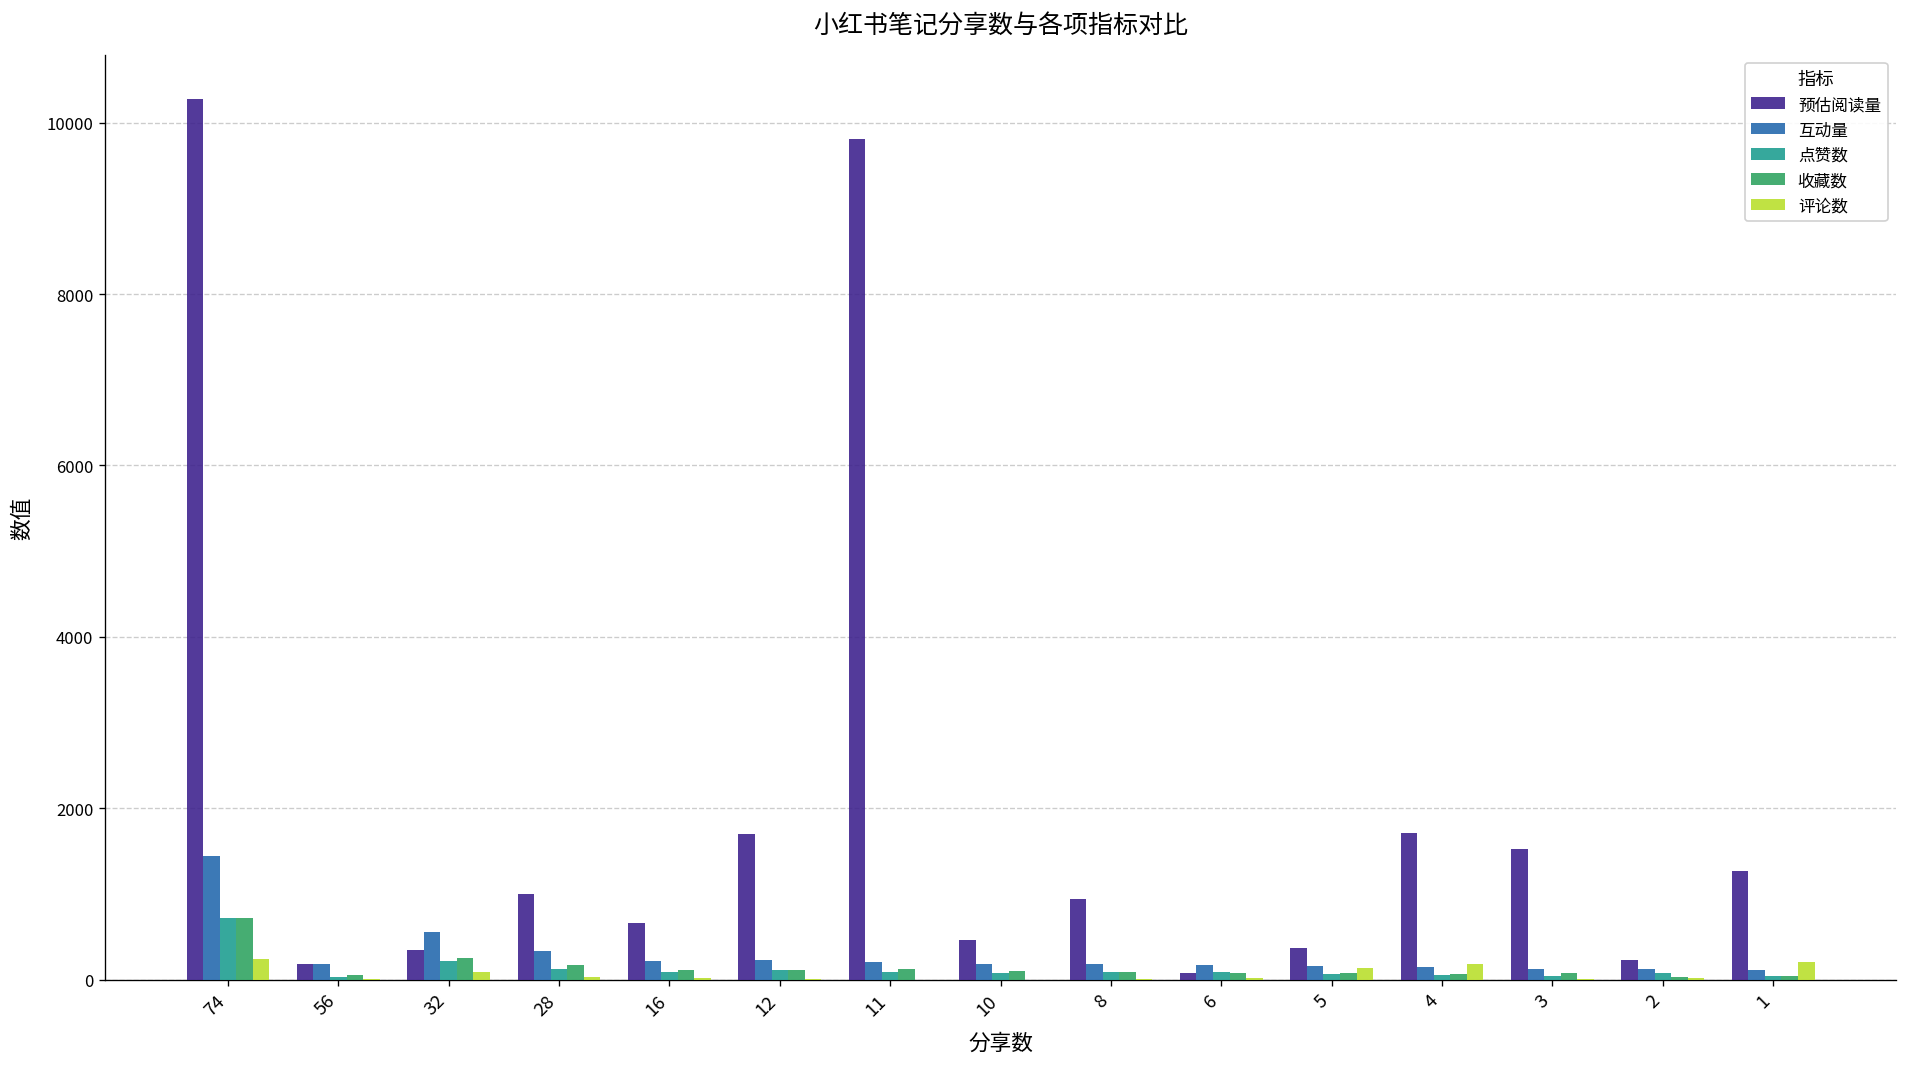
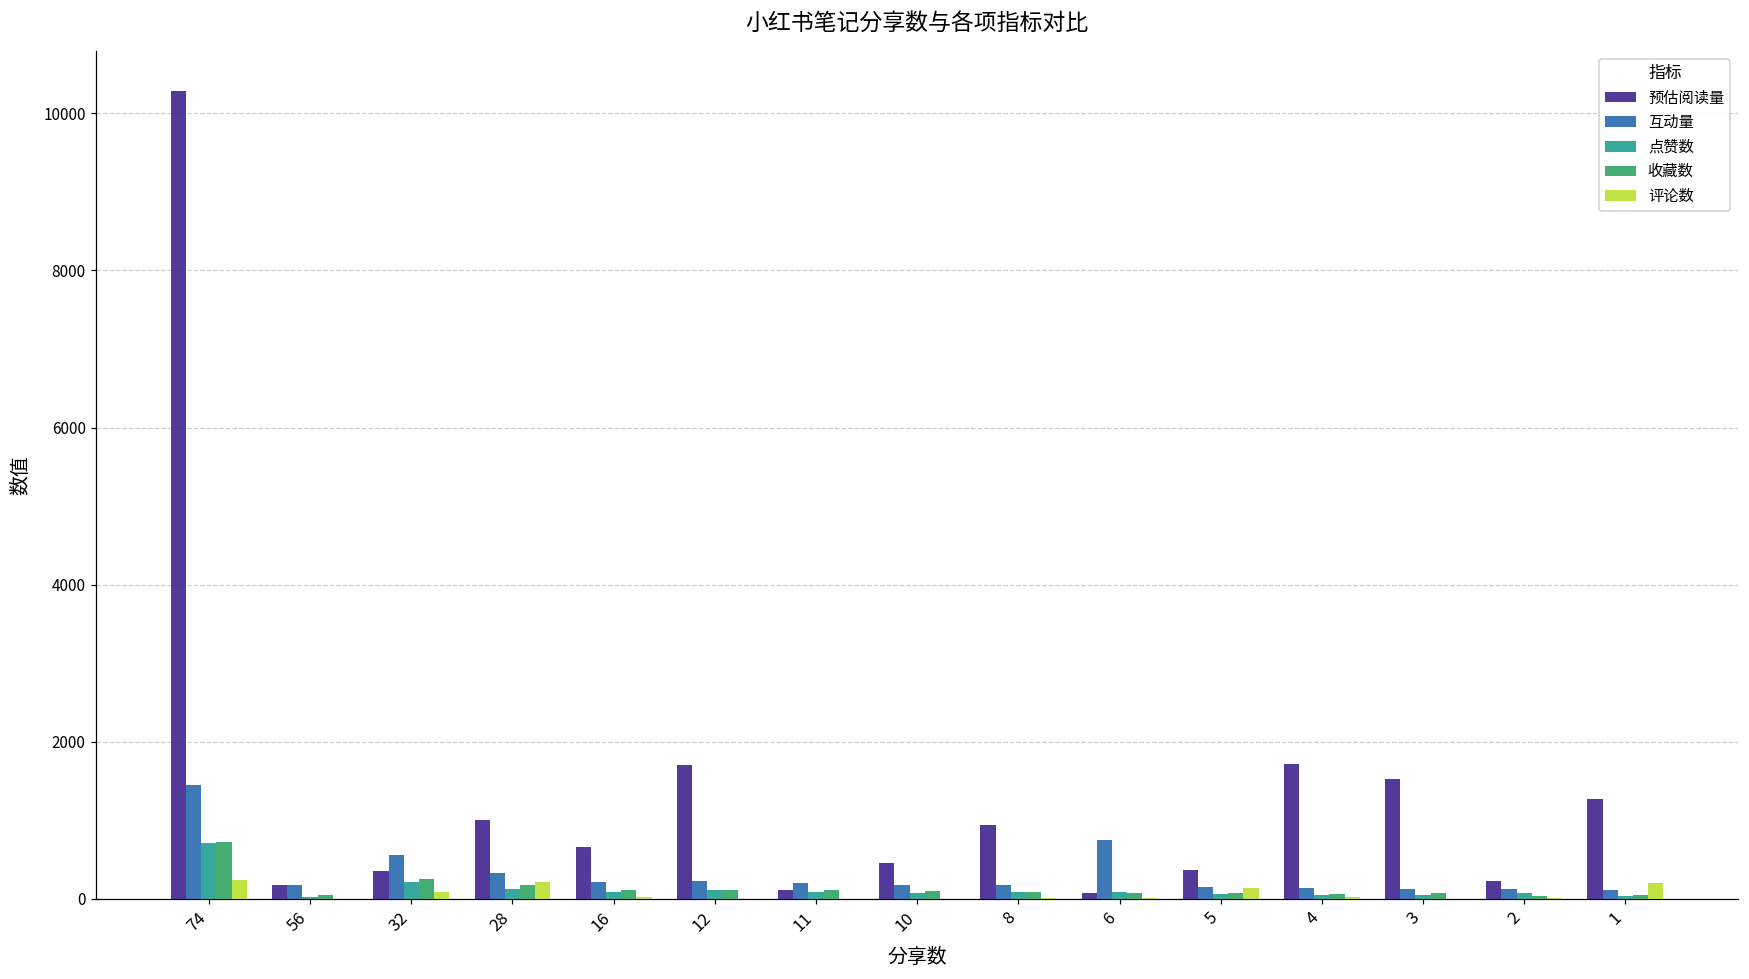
  {
    "预估阅读量": {
      "74": 10300,
      "56": 200,
      "32": 400,
      "28": 1000,
      "16": 700,
      "12": 1700,
-     "11": 9800,
+     "11": 100,
      "10": 500,
      "8": 900,
      "6": 100,
      "5": 400,
      "4": 1700,
      "3": 1500,
      "2": 200,
      "1": 1300
    },
    "互动量": {
      "74": 1400,
      "56": 200,
      "32": 600,
      "28": 300,
      "16": 200,
      "12": 200,
      "11": 200,
      "10": 200,
      "8": 200,
-     "6": 200,
+     "6": 700,
      "5": 200,
      "4": 100,
      "3": 100,
      "2": 100,
      "1": 100
    },
    "评论数": {
      "74": 200,
      "32": 100,
-     "28": 0,
+     "28": 200,
      "11": 0,
      "10": 0,
      "5": 100,
-     "4": 200,
+     "4": 0,
      "1": 200
    }
  }
